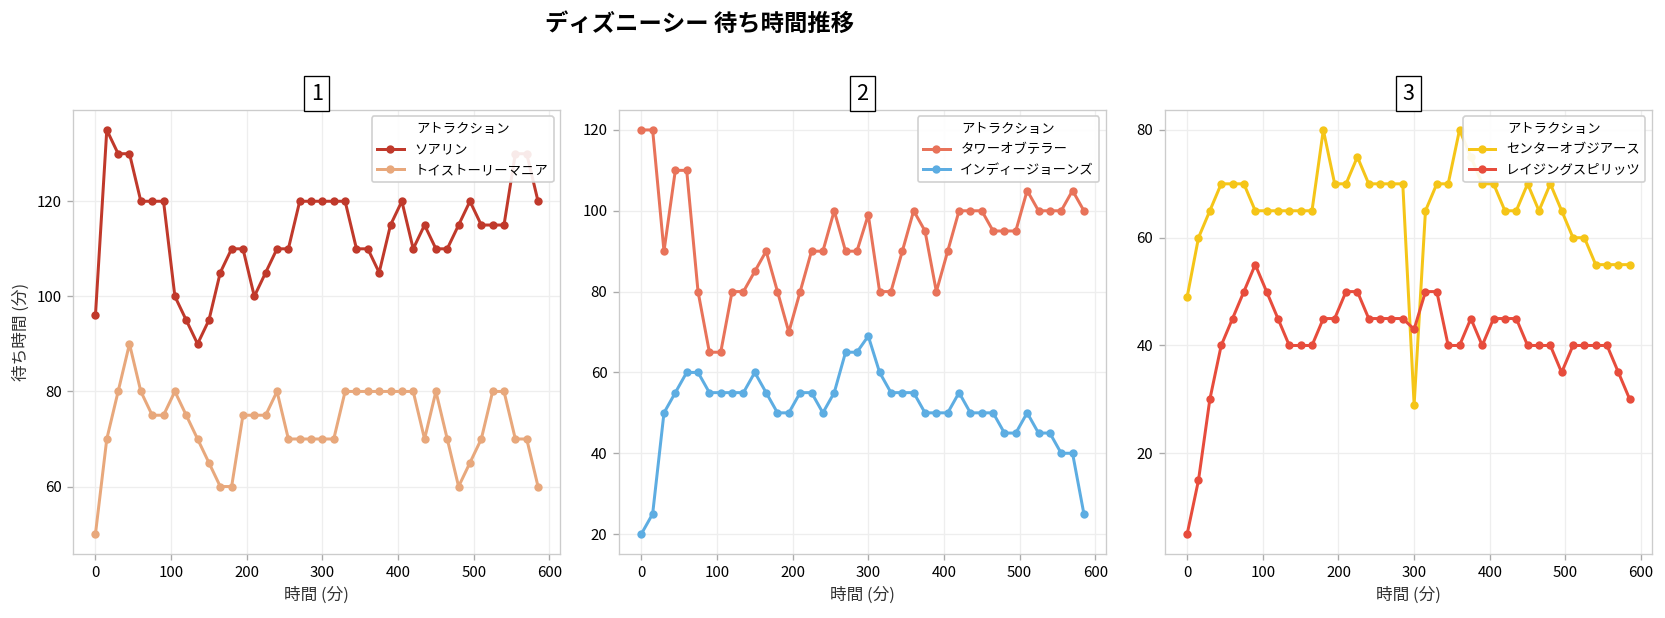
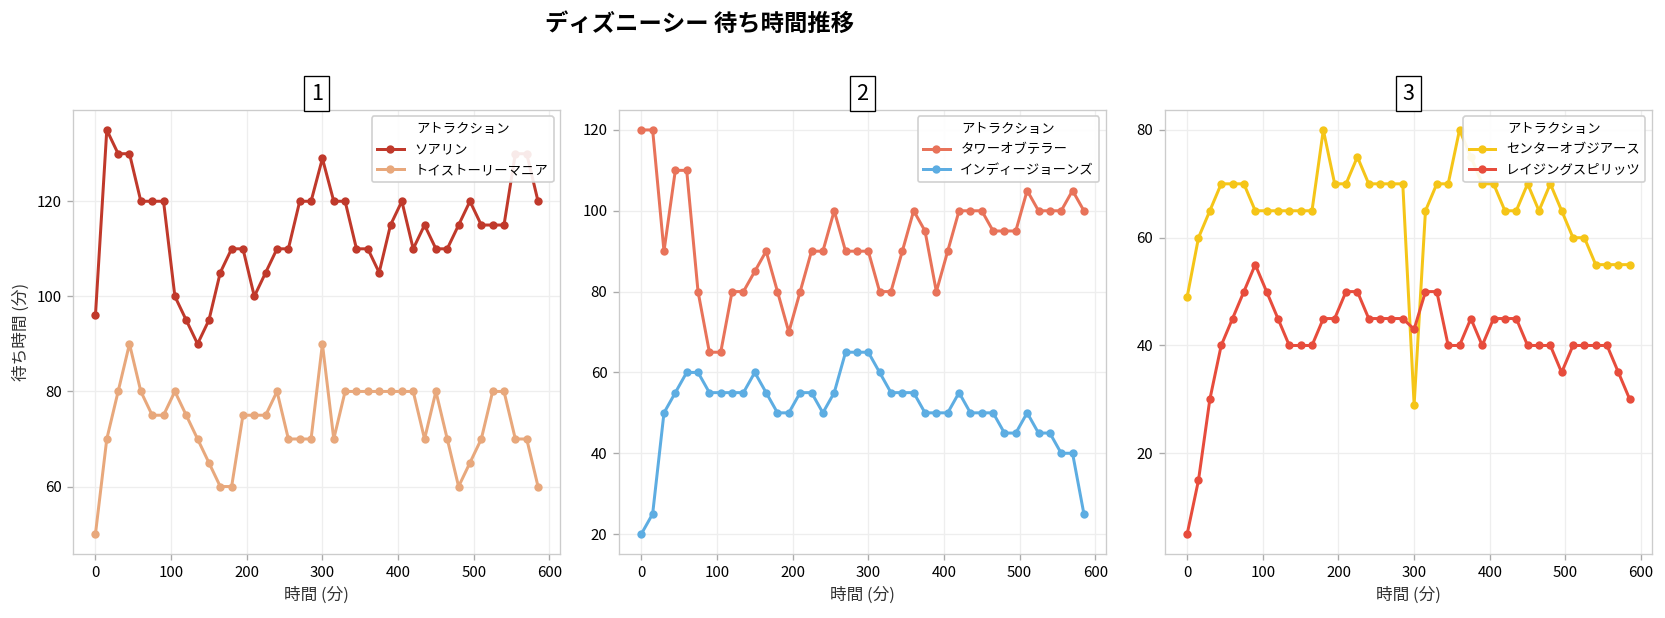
  {
    "1": {
      "ソアリン": {
        "0": 96,
-       "300": 120
+       "300": 129
      },
      "トイストーリーマニア": {
        "0": 50,
-       "300": 70
+       "300": 90
      }
    },
    "2": {
      "タワーオブテラー": {
        "0": 120,
-       "300": 99
+       "300": 90
      },
      "インディージョーンズ": {
        "0": 20,
-       "300": 69
+       "300": 65
      }
    },
    "3": {
      "センターオブジアース": {
        "0": 49,
        "300": 29
      },
      "レイジングスピリッツ": {
        "0": 5,
        "300": 43
      }
    }
  }
